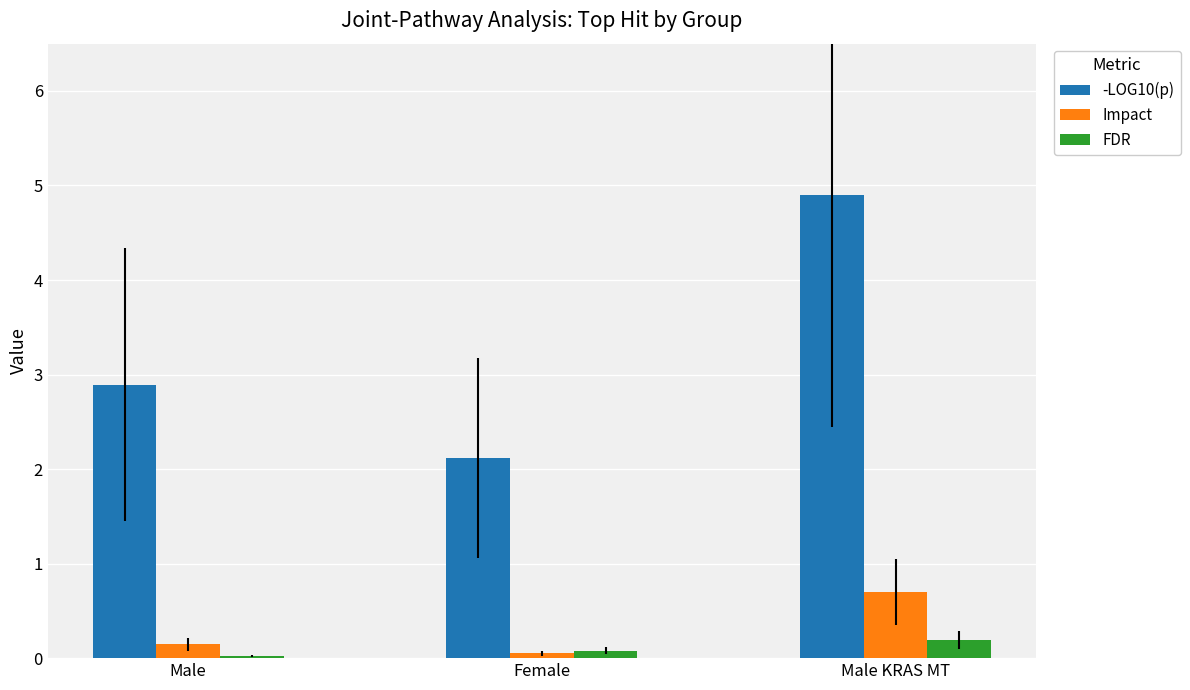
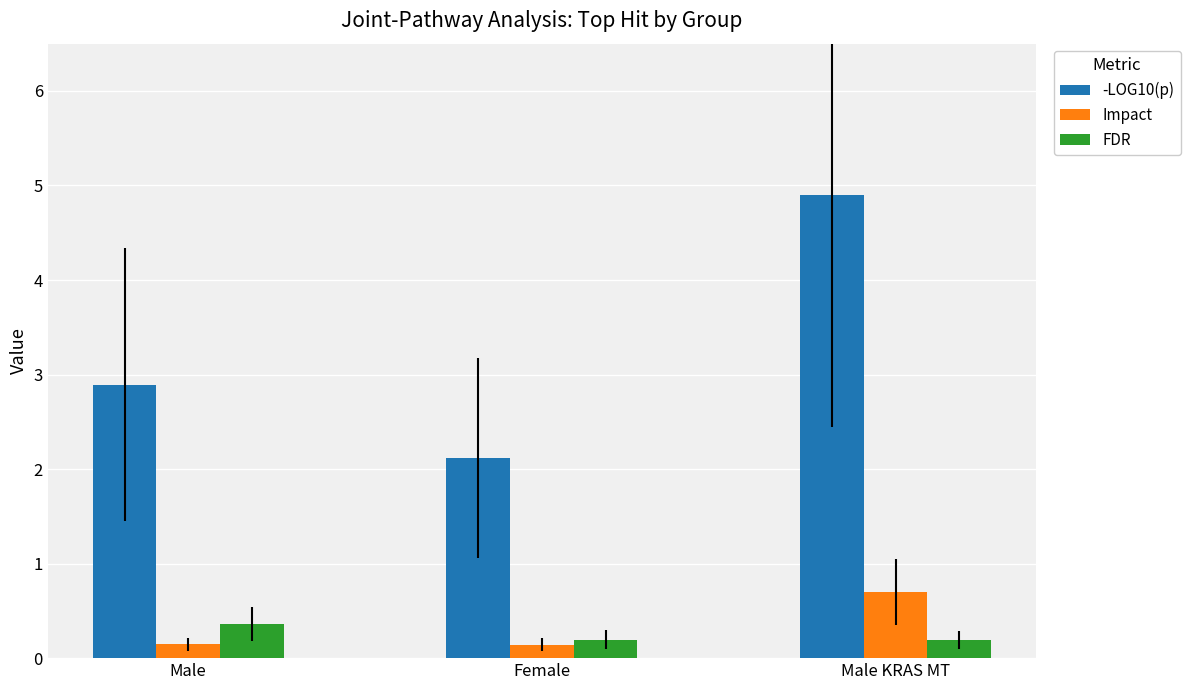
  {
    "-LOG10(p)": {
      "Male": 2.9,
      "Female": 2.1,
      "Male KRAS MT": 4.9
    },
    "Impact": {
      "Male": 0.1,
-     "Female": 0.05,
+     "Female": 0.14,
      "Male KRAS MT": 0.7
    },
    "FDR": {
-     "Male": 0.0,
-     "Female": 0.1,
+     "Male": 0.4,
+     "Female": 0.2,
      "Male KRAS MT": 0.2
    }
  }
